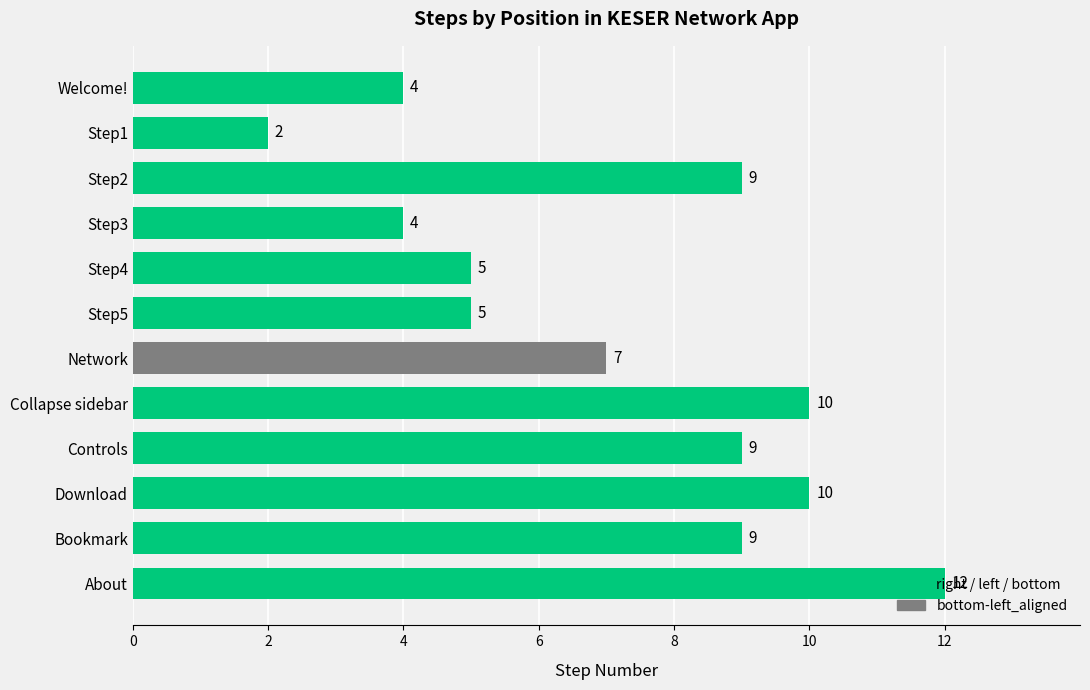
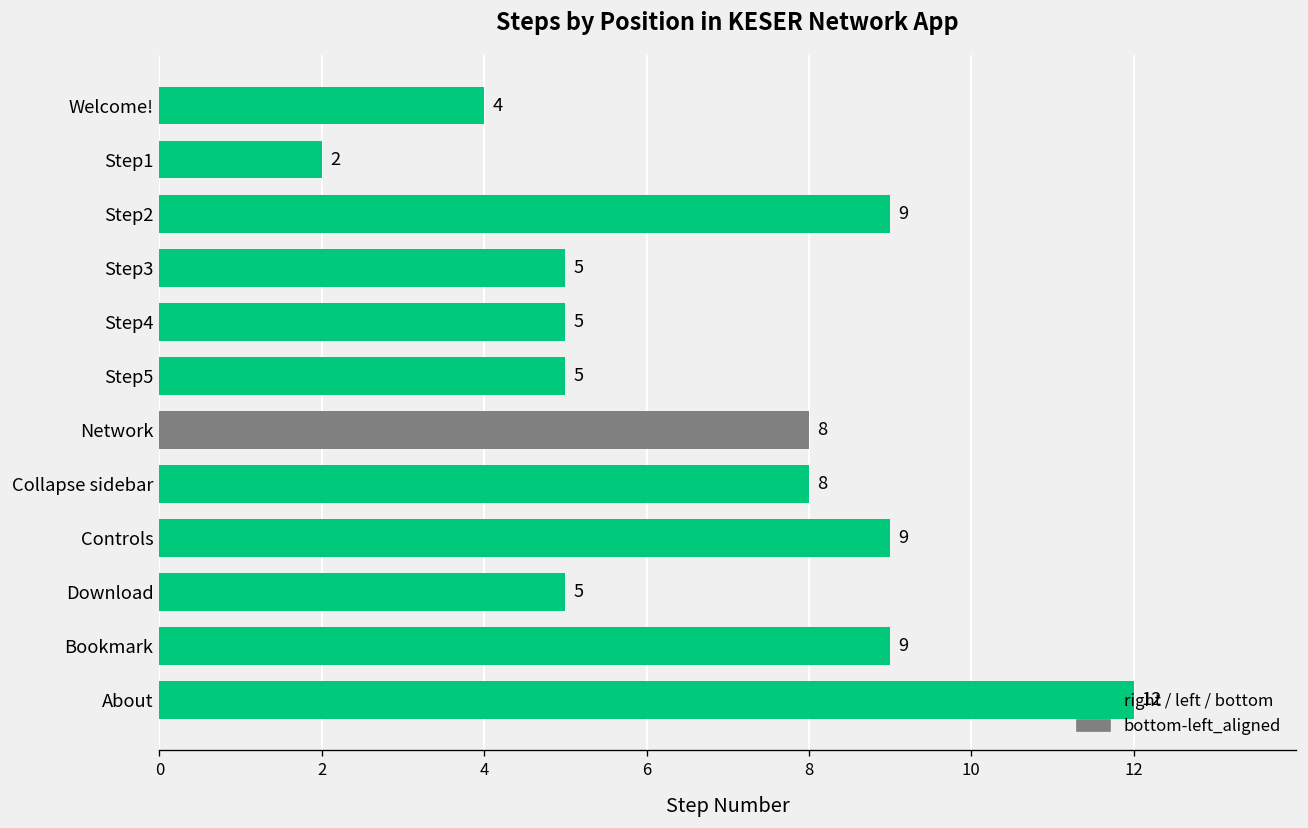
  {
    "Welcome!": 4,
    "Step1": 2,
    "Step2": 9,
-   "Step3": 4,
+   "Step3": 5,
    "Step4": 5,
    "Step5": 5,
-   "Network": 7,
-   "Collapse sidebar": 10,
+   "Network": 8,
+   "Collapse sidebar": 8,
    "Controls": 9,
-   "Download": 10,
+   "Download": 5,
    "Bookmark": 9,
    "About": 12
  }
